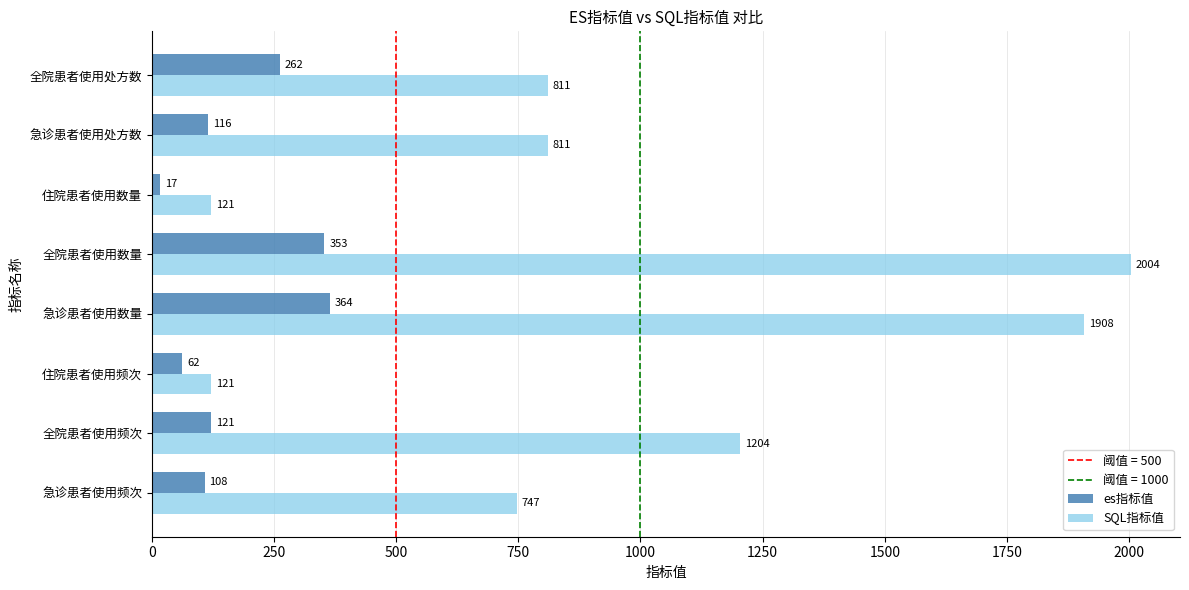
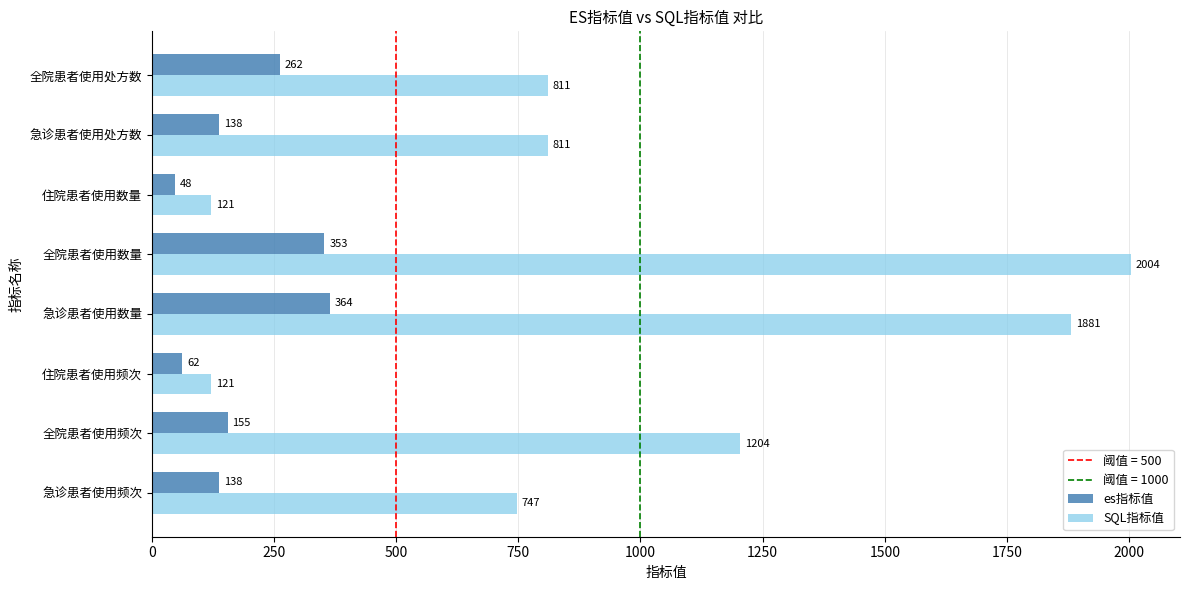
  {
    "es指标值": {
      "全院患者使用处方数": 262,
-     "急诊患者使用处方数": 116,
-     "住院患者使用数量": 17,
+     "急诊患者使用处方数": 138,
+     "住院患者使用数量": 48,
      "全院患者使用数量": 353,
      "急诊患者使用数量": 364,
      "住院患者使用频次": 62,
-     "全院患者使用频次": 121,
-     "急诊患者使用频次": 108
+     "全院患者使用频次": 155,
+     "急诊患者使用频次": 138
    },
    "SQL指标值": {
      "全院患者使用处方数": 811,
      "急诊患者使用处方数": 811,
      "住院患者使用数量": 121,
      "全院患者使用数量": 2004,
-     "急诊患者使用数量": 1908,
+     "急诊患者使用数量": 1881,
      "住院患者使用频次": 121,
      "全院患者使用频次": 1204,
      "急诊患者使用频次": 747
    }
  }
